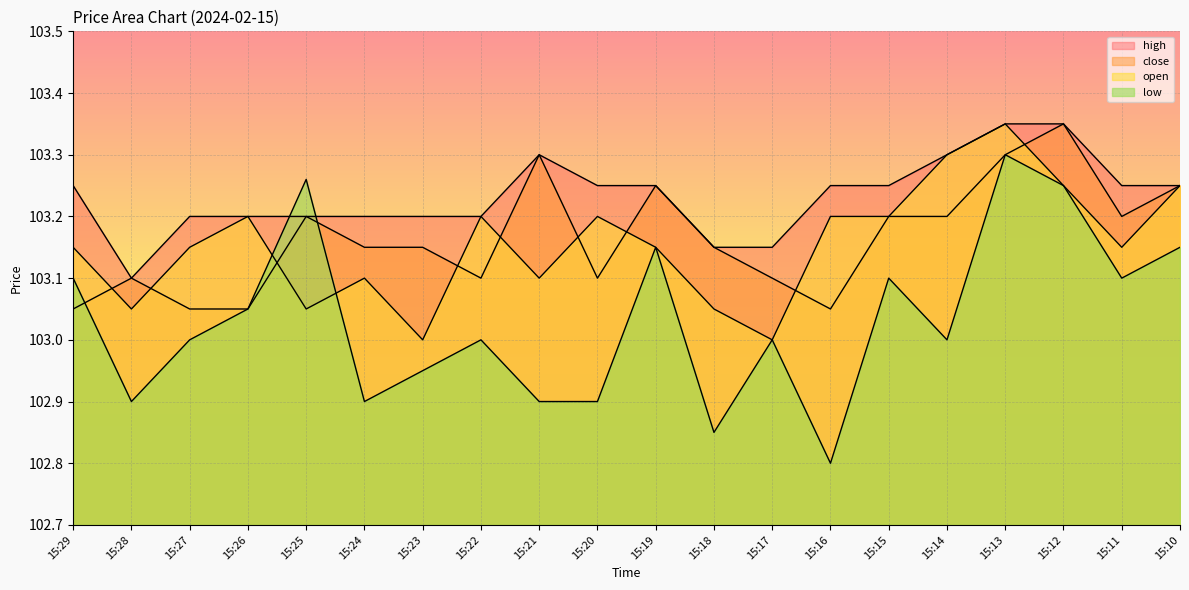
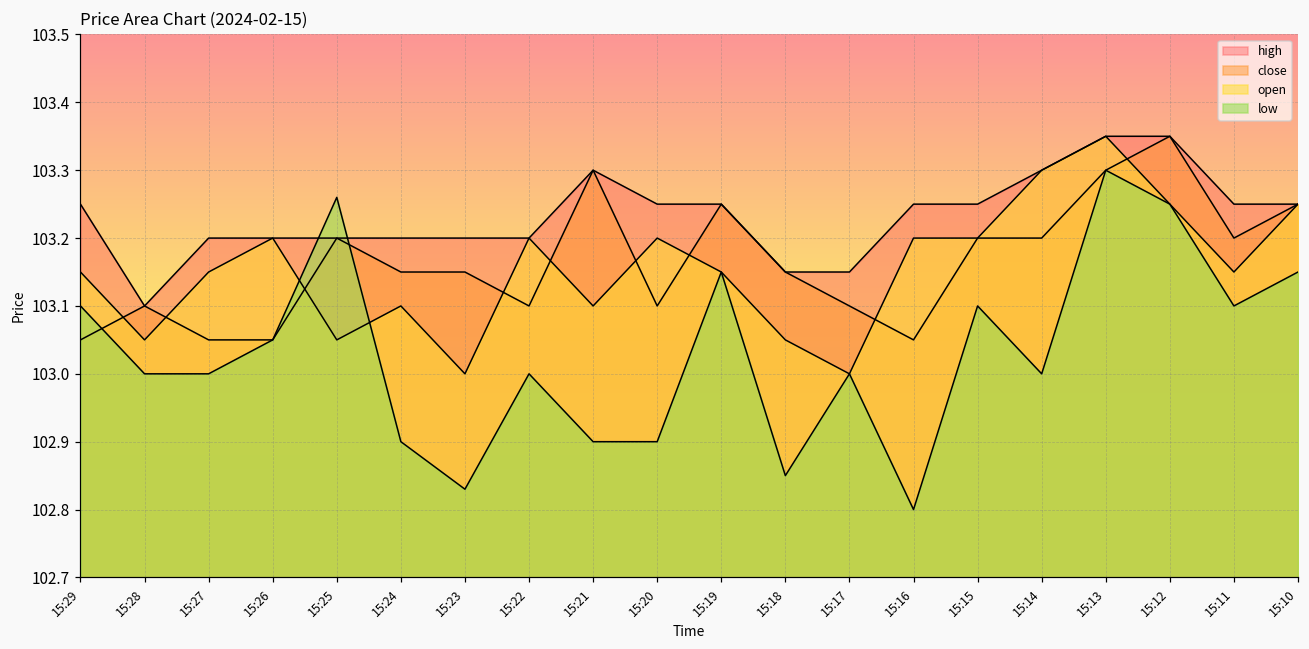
  {
    "low": {
      "15:29": 103.10,
-     "15:28": 102.9,
+     "15:28": 103.0,
      "15:27": 103.00,
      "15:25": 103.26,
      "15:24": 102.90,
-     "15:23": 102.95,
+     "15:23": 102.83,
      "15:22": 103.00,
      "15:21": 102.90,
      "15:20": 102.90,
      "15:18": 102.85,
      "15:16": 102.80,
      "15:15": 103.10,
      "15:14": 103.00,
      "15:11": 103.10,
      "15:10": 103.15
    }
  }
